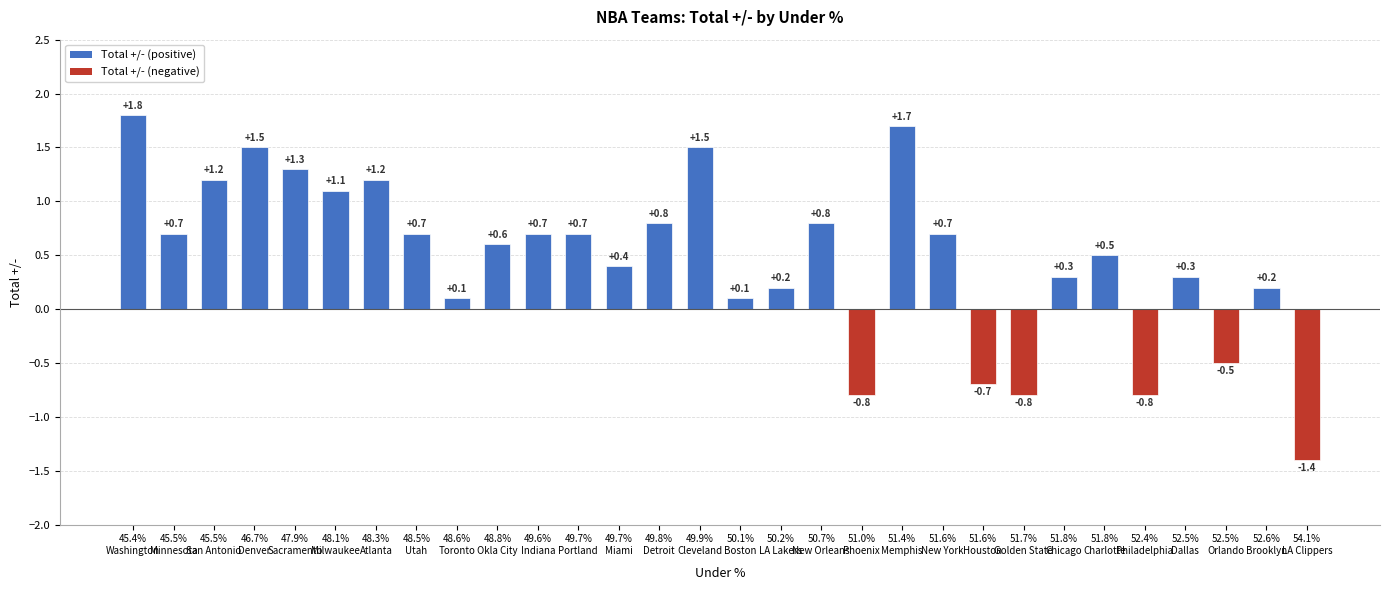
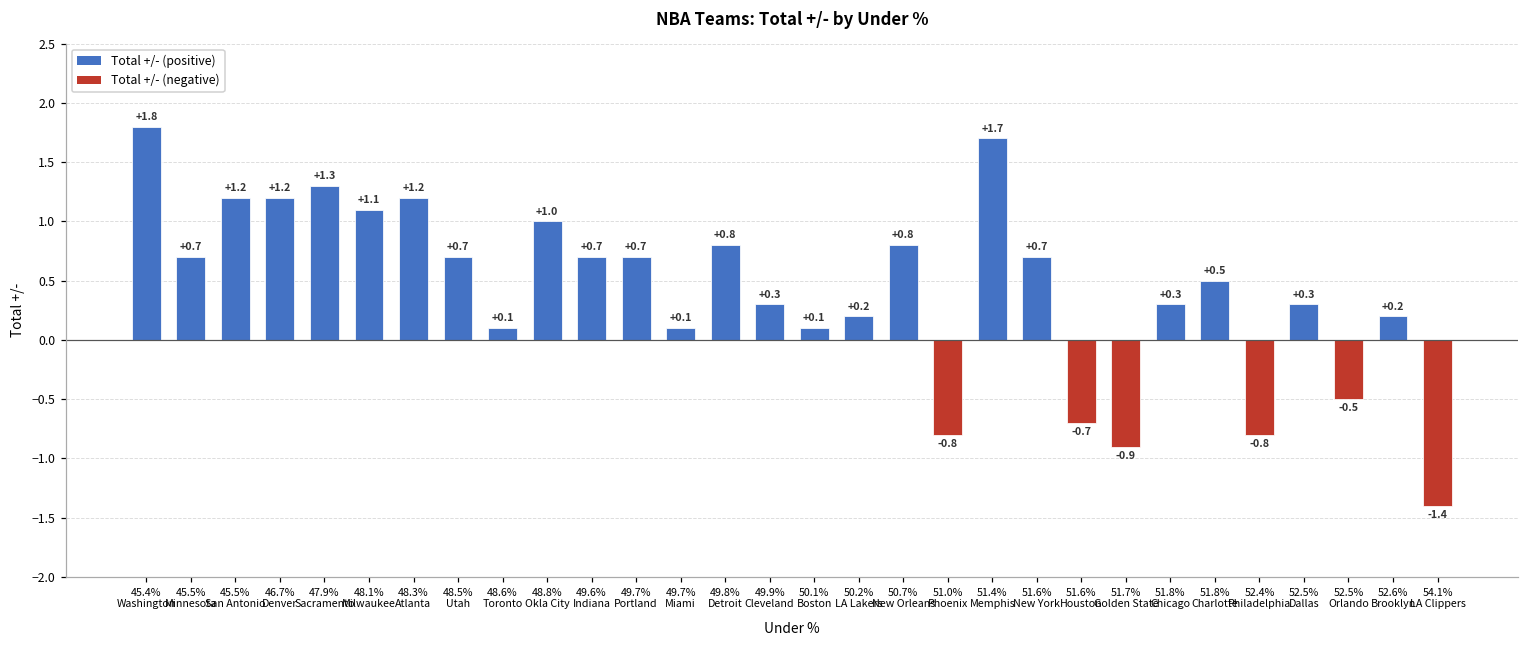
  {
-   "46.7% Denver": "+1.5",
+   "46.7% Denver": "+1.2",
    "48.3% Atlanta": "+1.2",
    "48.5% Utah": "+0.7",
    "48.6% Toronto": "+0.1",
-   "48.8% Okla City": "+0.6",
+   "48.8% Okla City": "+1.0",
    "49.6% Indiana": "+0.7",
    "49.7% Portland": "+0.7",
-   "49.7% Miami": "+0.4",
+   "49.7% Miami": "+0.1",
    "49.8% Detroit": "+0.8",
-   "49.9% Cleveland": "+1.5",
+   "49.9% Cleveland": "+0.3",
    "50.1% Boston": "+0.1",
    "51.4% Memphis": "+1.7",
    "51.6% New York": "+0.7",
-   "51.7% Golden State": "-0.8",
+   "51.7% Golden State": "-0.9",
    "52.5% Dallas": "+0.3",
    "52.5% Orlando": "-0.5",
    "52.6% Brooklyn": "+0.2",
    "54.1% LA Clippers": "-1.4"
  }
